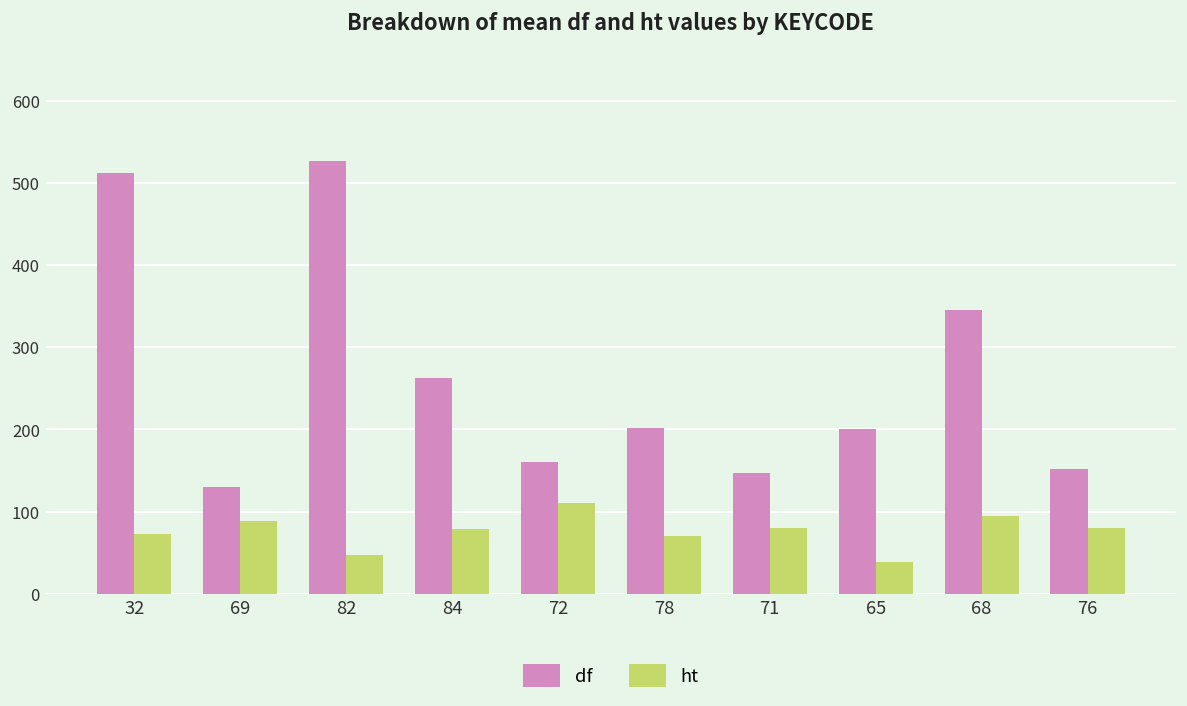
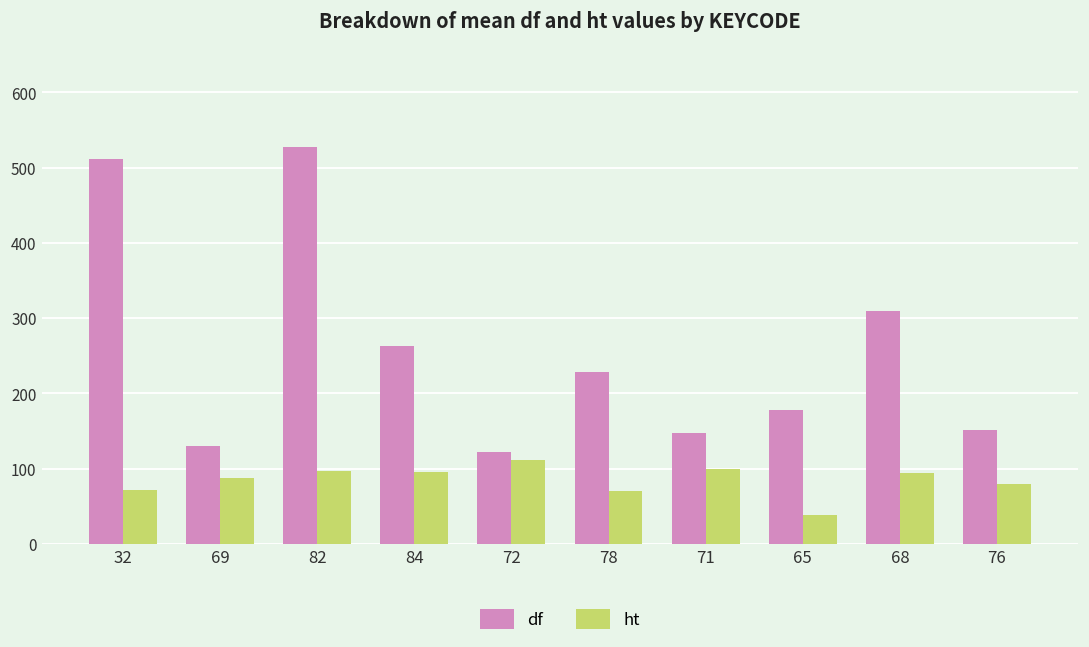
  {
    "df": {
      "32": 510,
      "69": 130,
      "82": 530,
      "84": 260,
-     "72": 160,
-     "78": 200,
+     "72": 120,
+     "78": 230,
      "71": 150,
-     "65": 200,
-     "68": 350,
+     "65": 180,
+     "68": 310,
      "76": 150
    },
    "ht": {
      "32": 70,
      "69": 90,
-     "82": 50,
-     "84": 80,
+     "82": 100,
+     "84": 100,
      "72": 110,
      "78": 70,
-     "71": 80,
+     "71": 100,
      "65": 40,
      "68": 90,
      "76": 80
    }
  }
